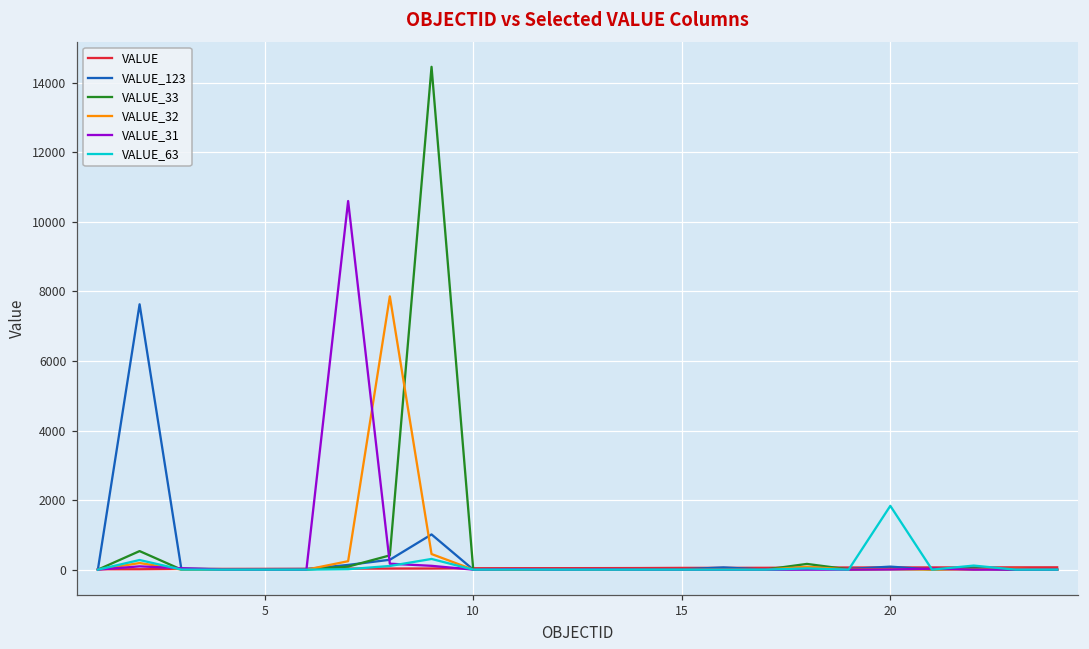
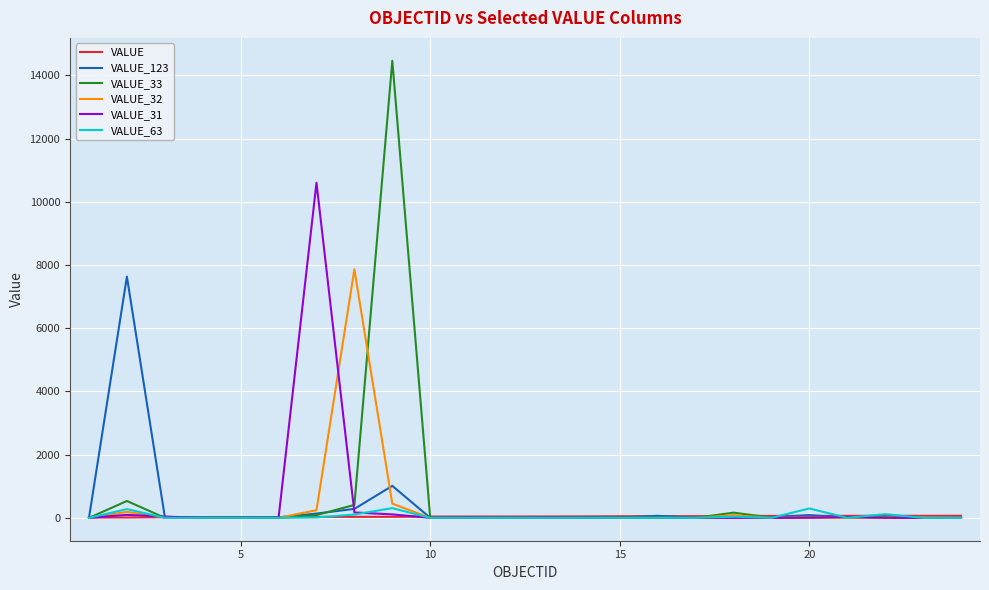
  {
    "VALUE_63": {
-     "20": 1800
+     "20": 300
    }
  }
